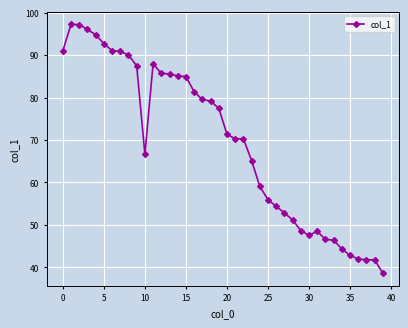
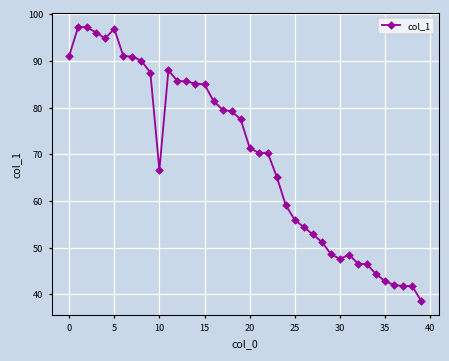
  {
    "0": 91,
-   "5": 93,
+   "5": 97,
    "10": 67,
    "15": 85,
    "20": 71,
    "25": 56,
    "30": 48,
    "35": 43
  }
